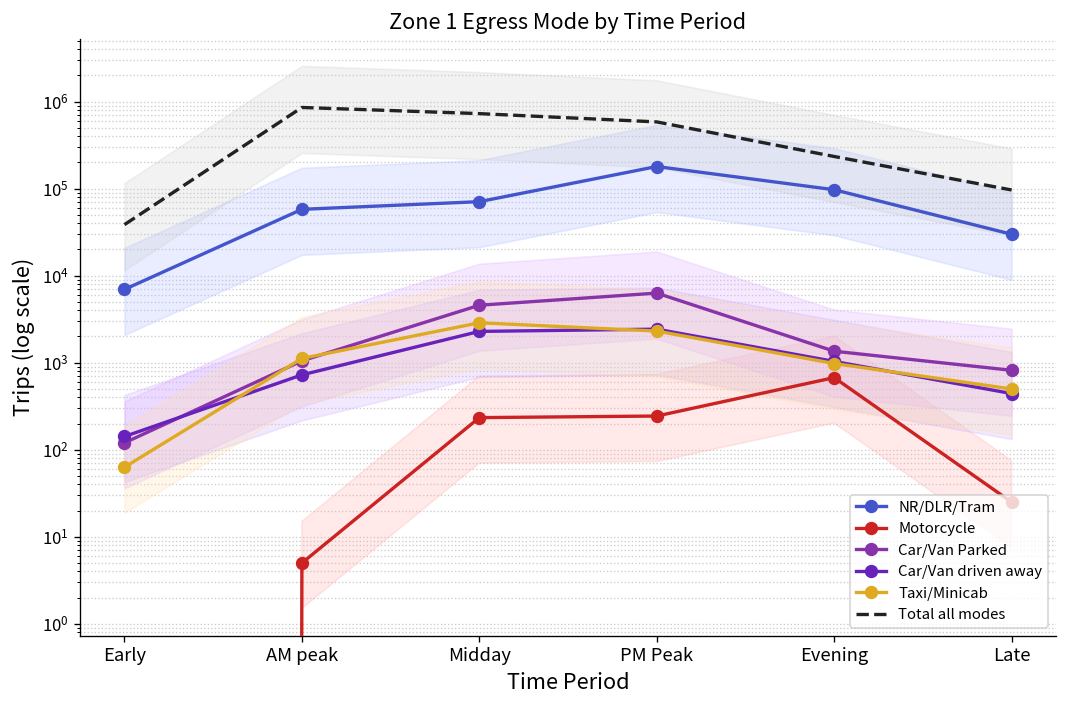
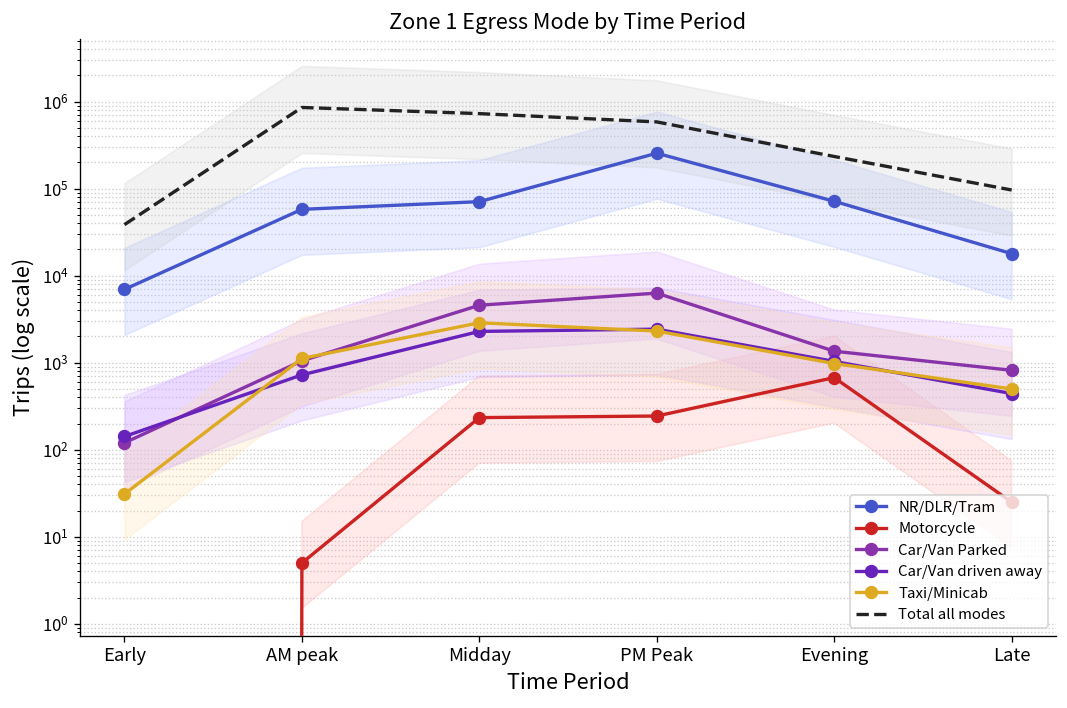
  {
    "NR/DLR/Tram": {
      "Early": 7000,
      "AM peak": 60000,
      "Midday": 70000,
-     "PM Peak": 180000,
-     "Evening": 100000,
-     "Late": 30000
+     "PM Peak": 260000,
+     "Evening": 70000,
+     "Late": 18000
    },
    "Motorcycle": {
      "AM peak": 5,
      "Midday": 230,
      "PM Peak": 240,
      "Evening": 700
    },
    "Taxi/Minicab": {
-     "Early": 60,
+     "Early": 31,
      "Midday": 2900,
      "Late": 500
    },
    "Total all modes": {
      "Early": 40000,
      "AM peak": 900000,
      "Midday": 700000,
      "PM Peak": 600000,
      "Evening": 230000
    }
  }
